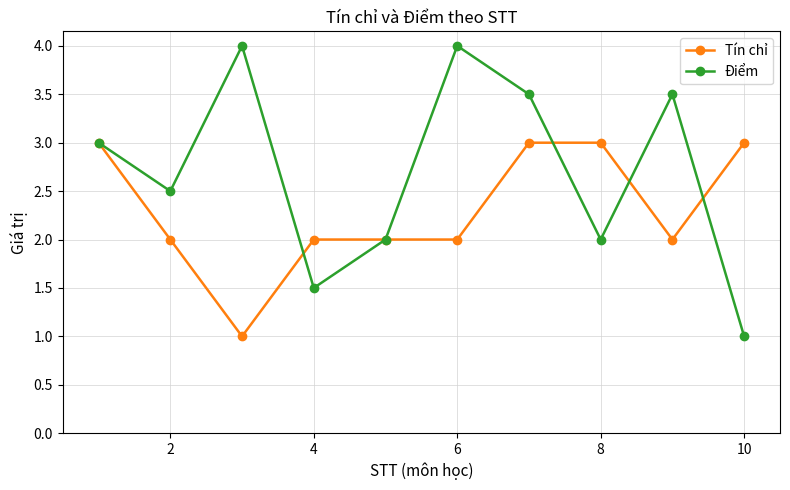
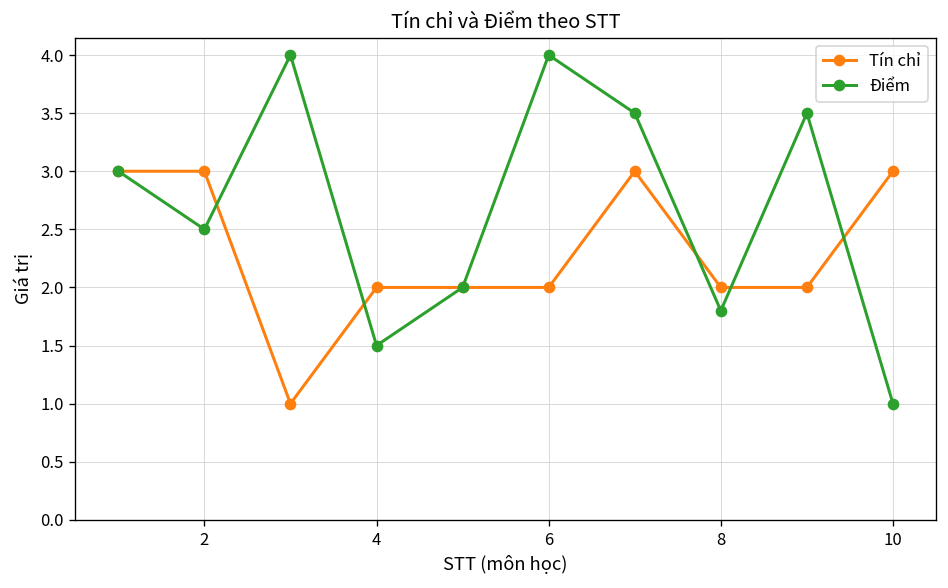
  {
    "Tín chỉ": {
-     "2": 2,
+     "2": 3,
      "4": 2,
      "6": 2,
-     "8": 3,
+     "8": 2,
      "10": 3
    },
    "Điểm": {
      "2": 2.5,
      "4": 1.5,
      "6": 4.0,
-     "8": 2.0,
+     "8": 1.8,
      "10": 1.0
    }
  }
